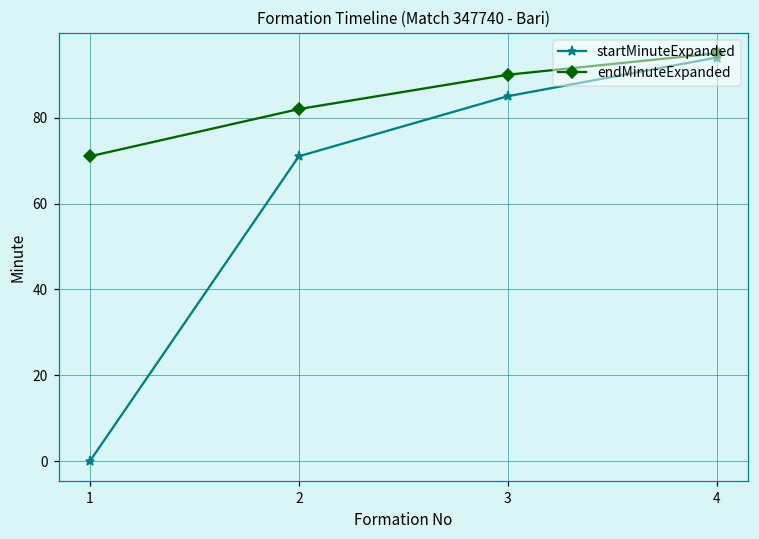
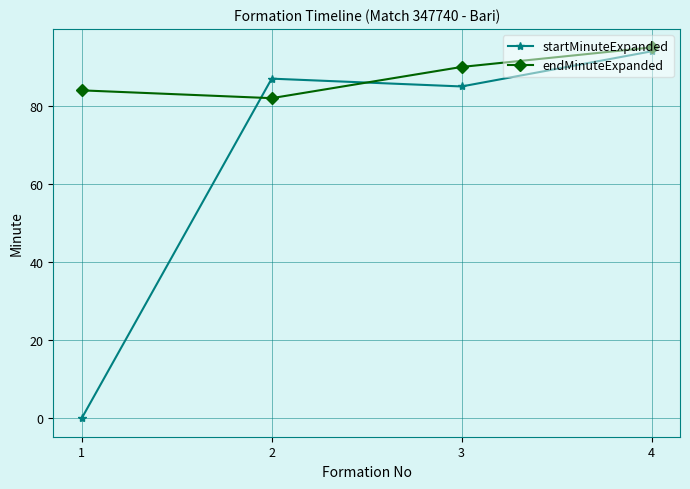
  {
    "startMinuteExpanded": {
      "1": 0,
-     "2": 71,
+     "2": 87,
      "3": 85
    },
    "endMinuteExpanded": {
-     "1": 71,
+     "1": 84,
      "2": 82,
      "3": 90
    }
  }
